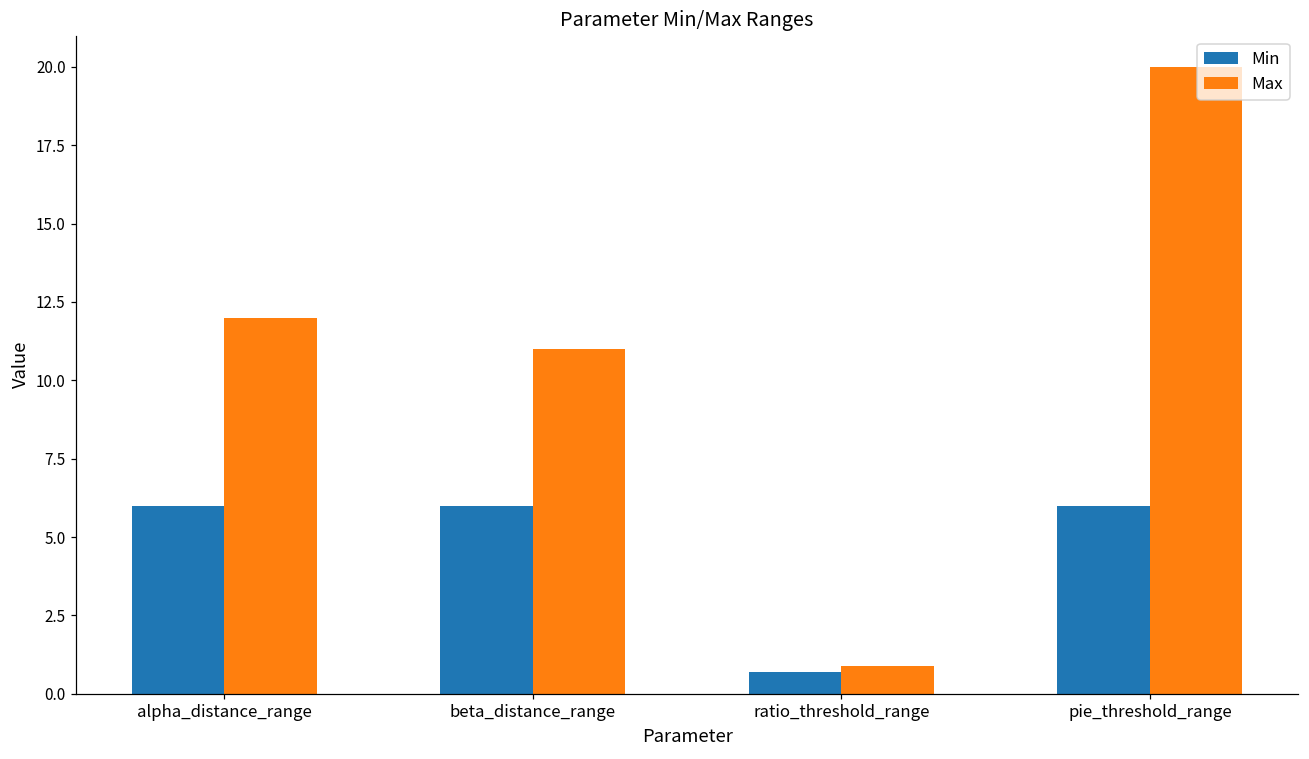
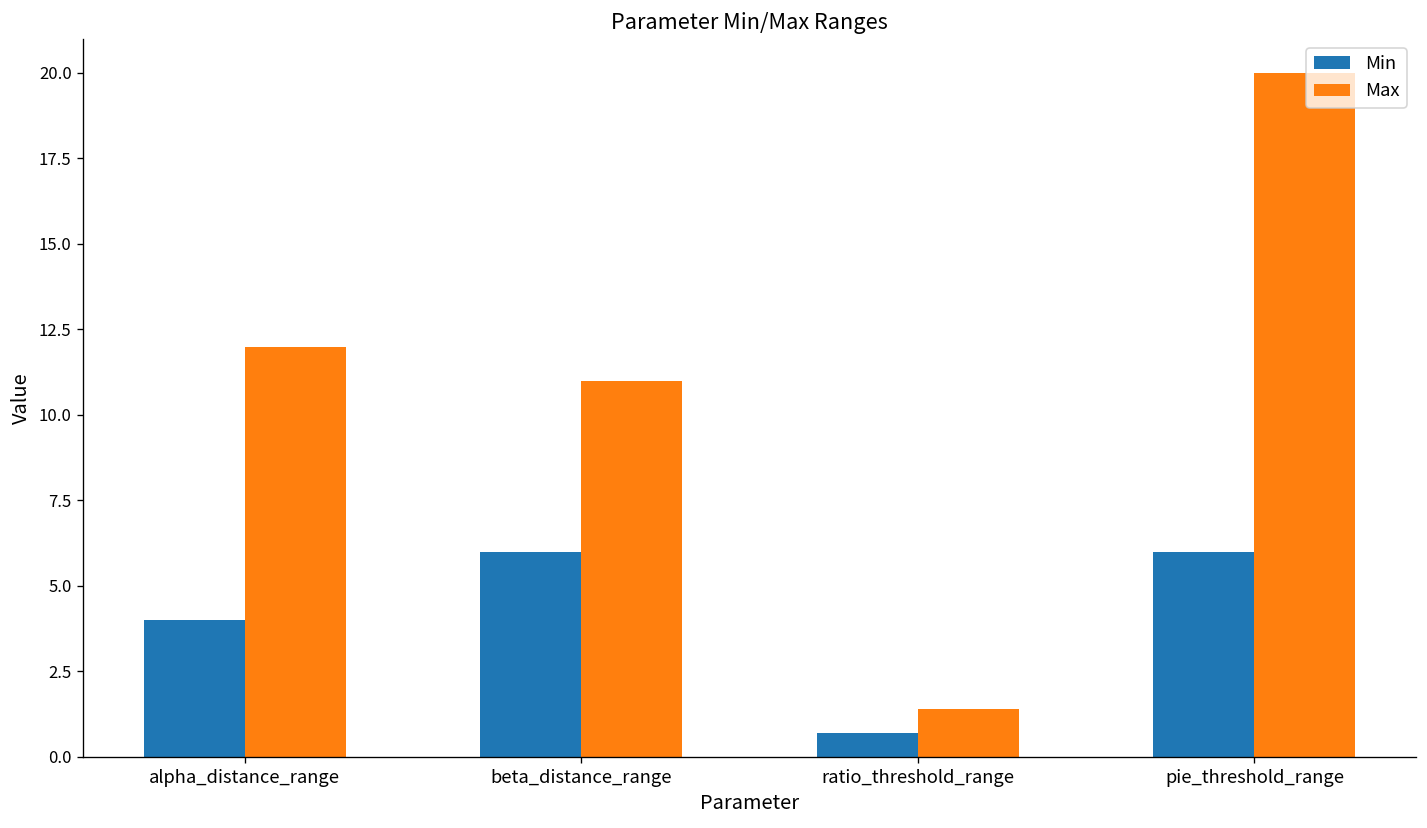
  {
    "Min": {
-     "alpha_distance_range": 6,
+     "alpha_distance_range": 4,
      "beta_distance_range": 6,
      "ratio_threshold_range": 0.7,
      "pie_threshold_range": 6
    },
    "Max": {
      "alpha_distance_range": 12.0,
      "beta_distance_range": 11.0,
-     "ratio_threshold_range": 0.9,
+     "ratio_threshold_range": 1.4,
      "pie_threshold_range": 20.0
    }
  }
